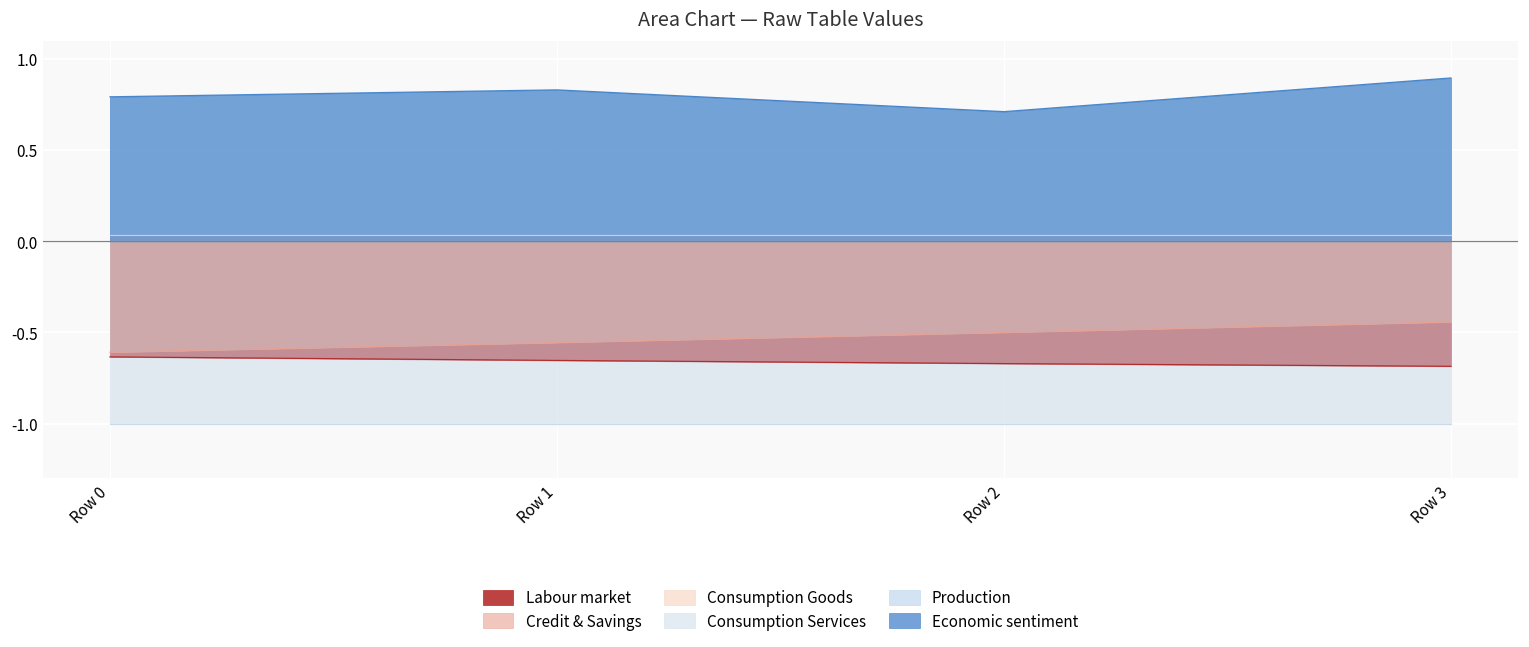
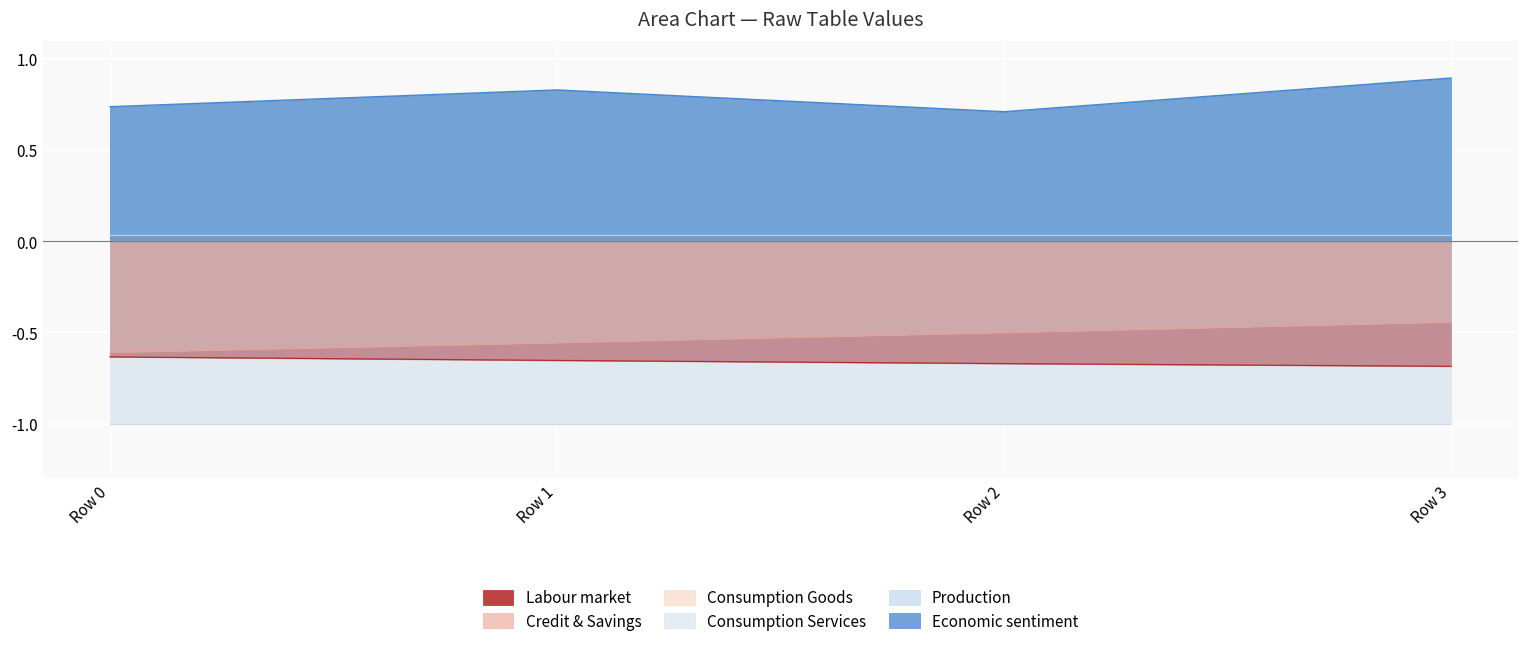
  {
    "Economic sentiment": {
-     "Row 0": 0.79,
+     "Row 0": 0.74,
      "Row 1": 0.83,
      "Row 2": 0.71,
      "Row 3": 0.90
    }
  }
